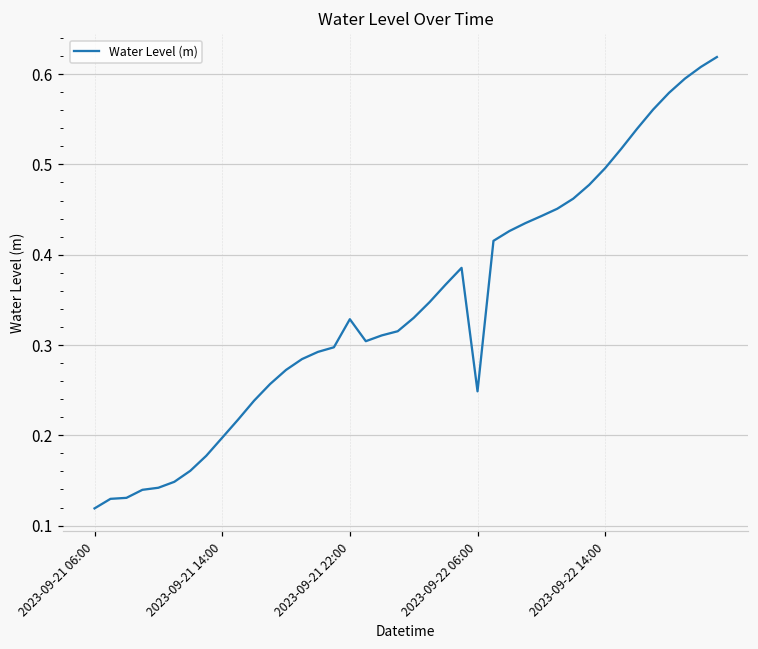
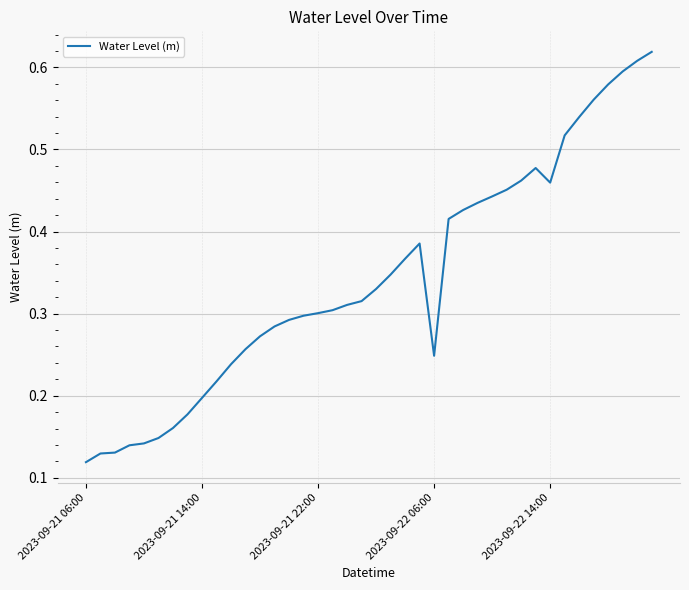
  {
    "2023-09-21 06:00": 0.12,
    "2023-09-21 14:00": 0.20,
-   "2023-09-21 22:00": 0.33,
+   "2023-09-21 22:00": 0.30,
    "2023-09-22 06:00": 0.25,
-   "2023-09-22 14:00": 0.50
+   "2023-09-22 14:00": 0.46
  }
